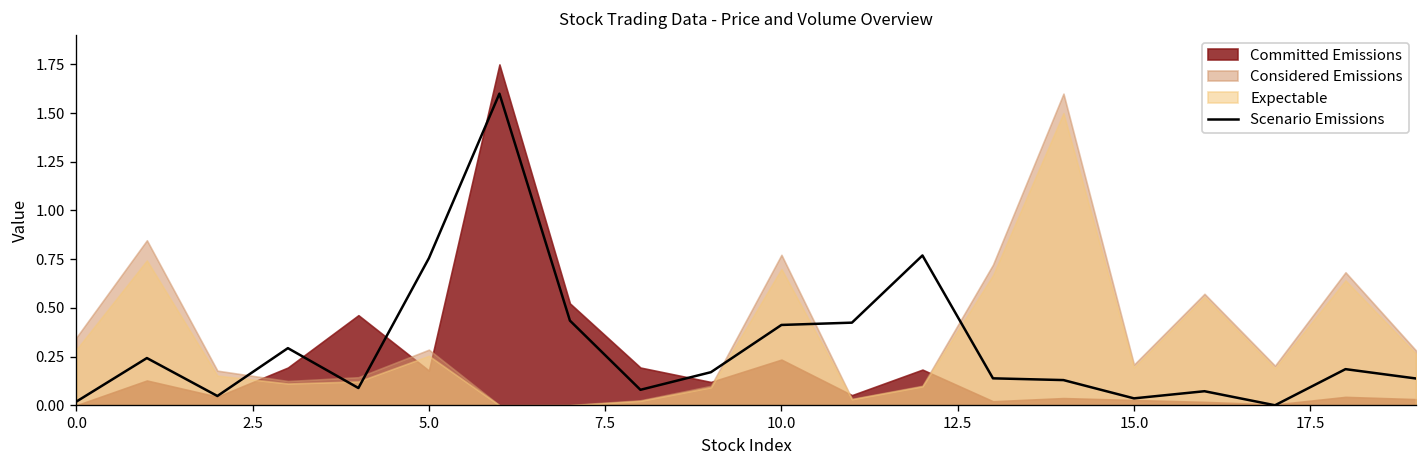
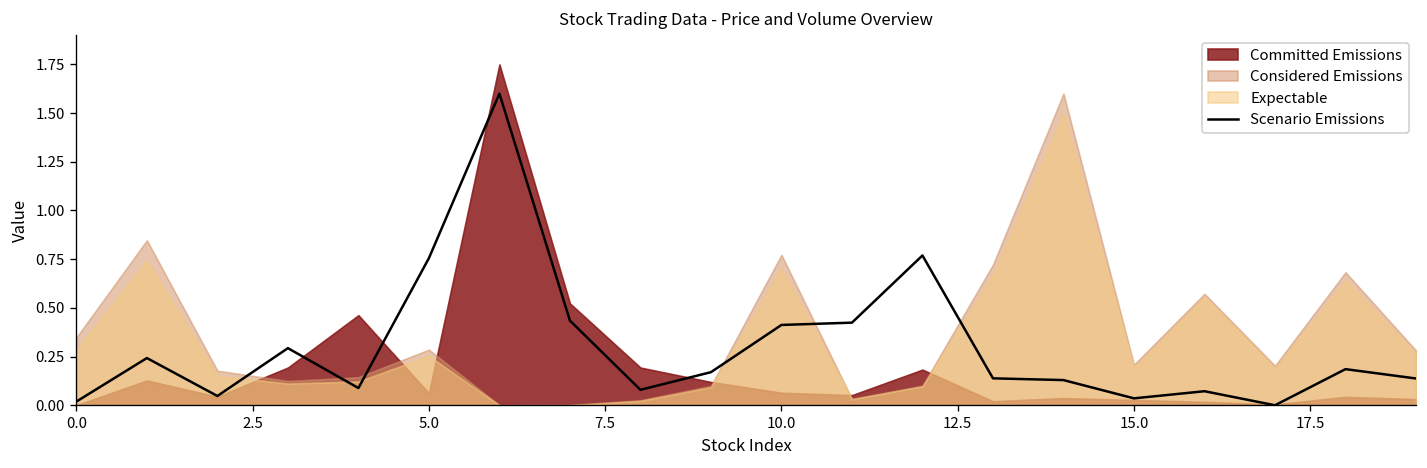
  {
    "Scenario Emissions": {
      "0.0": 0.02,
      "5.0": 0.76,
      "10.0": 0.41
    },
    "Committed Emissions": {
      "0.0": 0.00,
-     "5.0": 0.18,
-     "10.0": 0.23
+     "5.0": 0.06,
+     "10.0": 0.06
    }
  }
